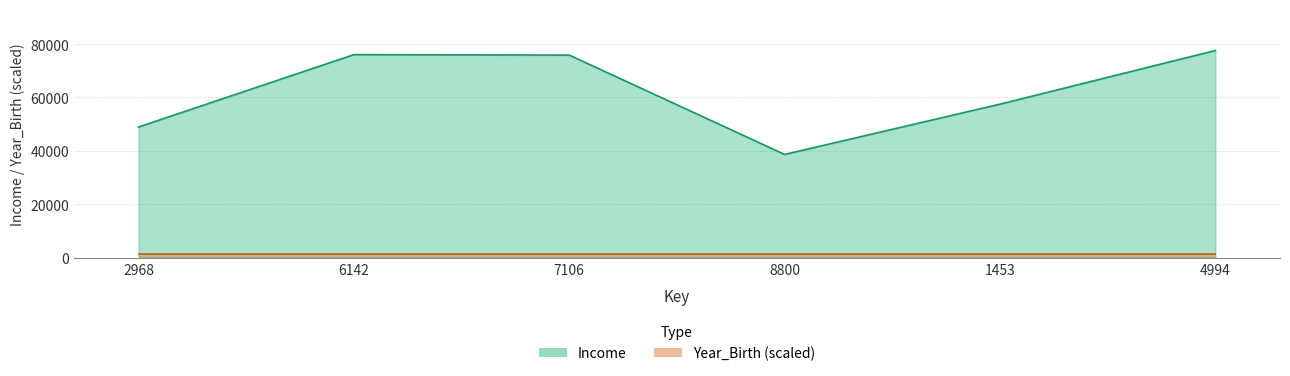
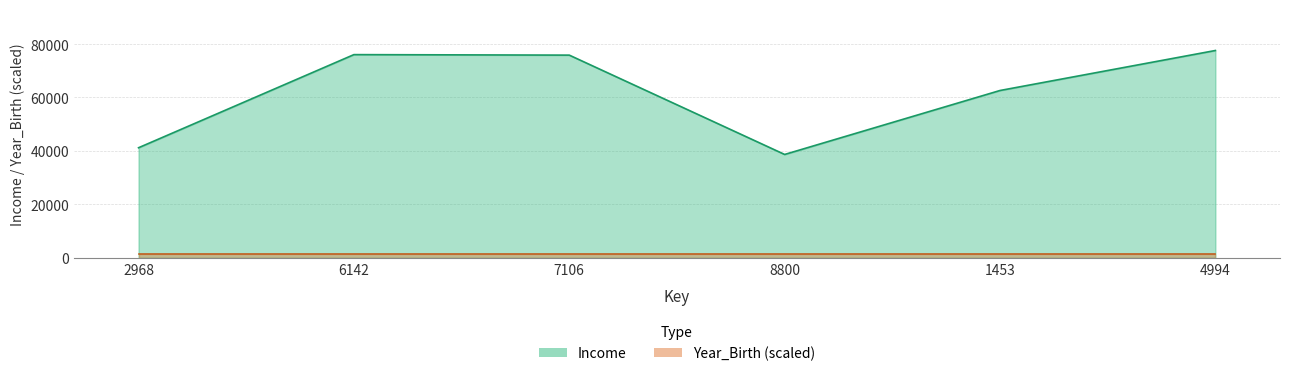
  {
    "Income": {
-     "2968": 49000,
+     "2968": 41000,
      "6142": 76000,
      "7106": 76000,
      "8800": 39000,
-     "1453": 58000,
+     "1453": 63000,
      "4994": 78000
    },
    "Year_Birth (scaled)": {
      "2968": 1000,
      "6142": 1000,
      "7106": 1000,
      "8800": 1000,
      "1453": 1000,
      "4994": 1000
    }
  }
